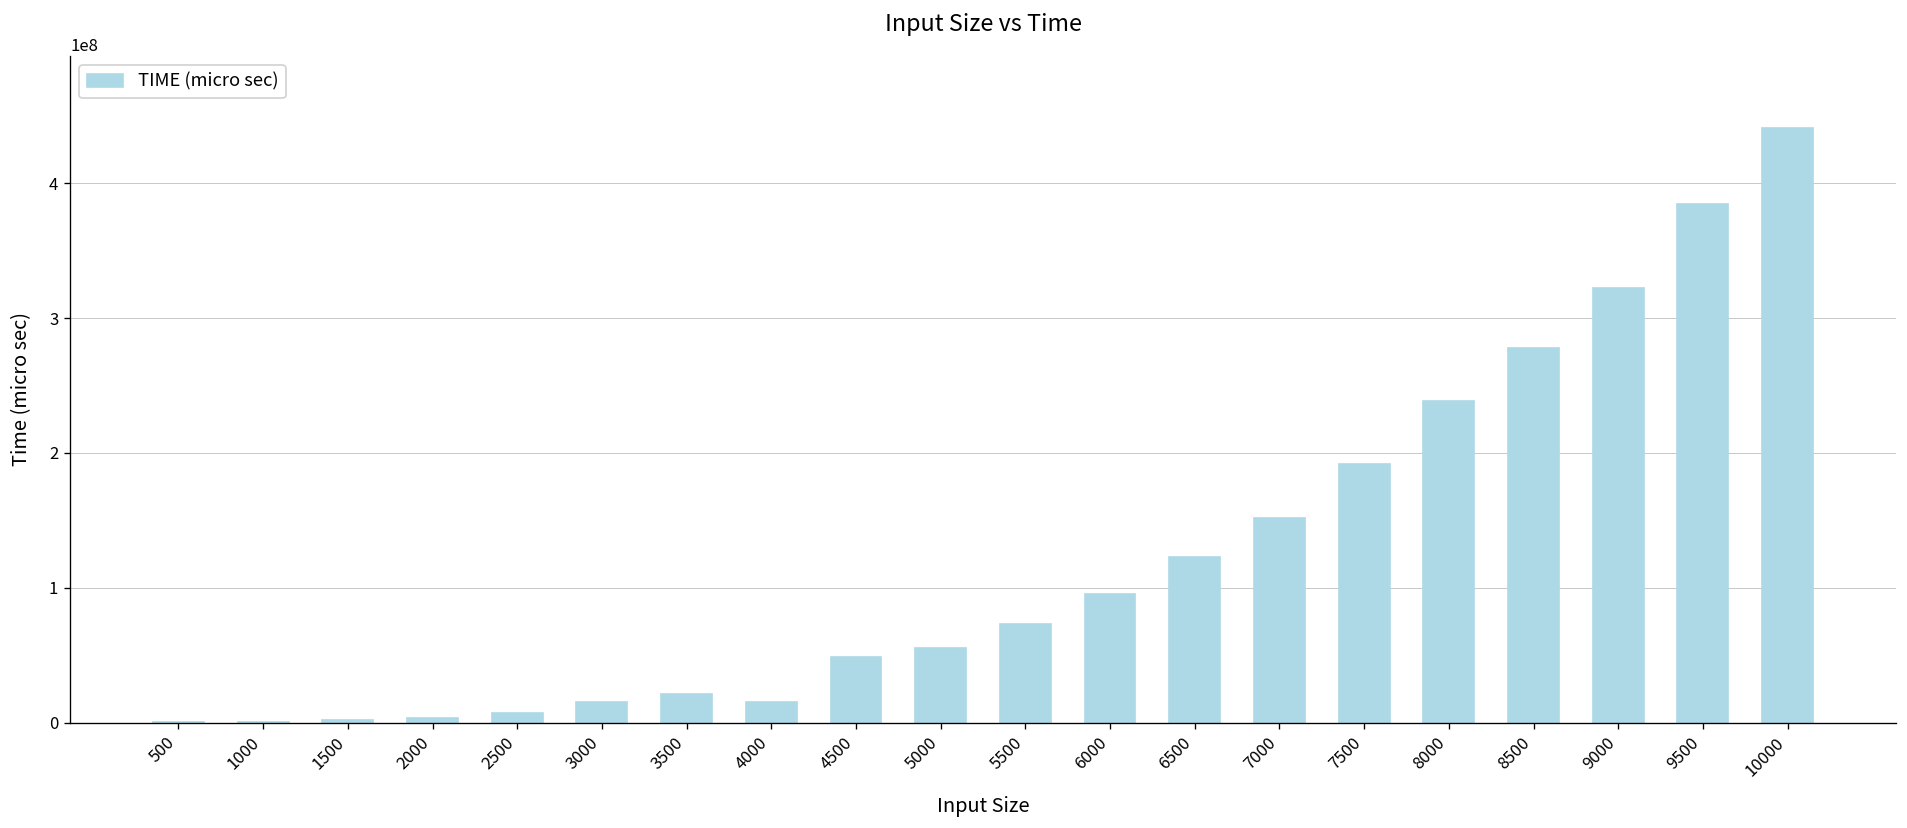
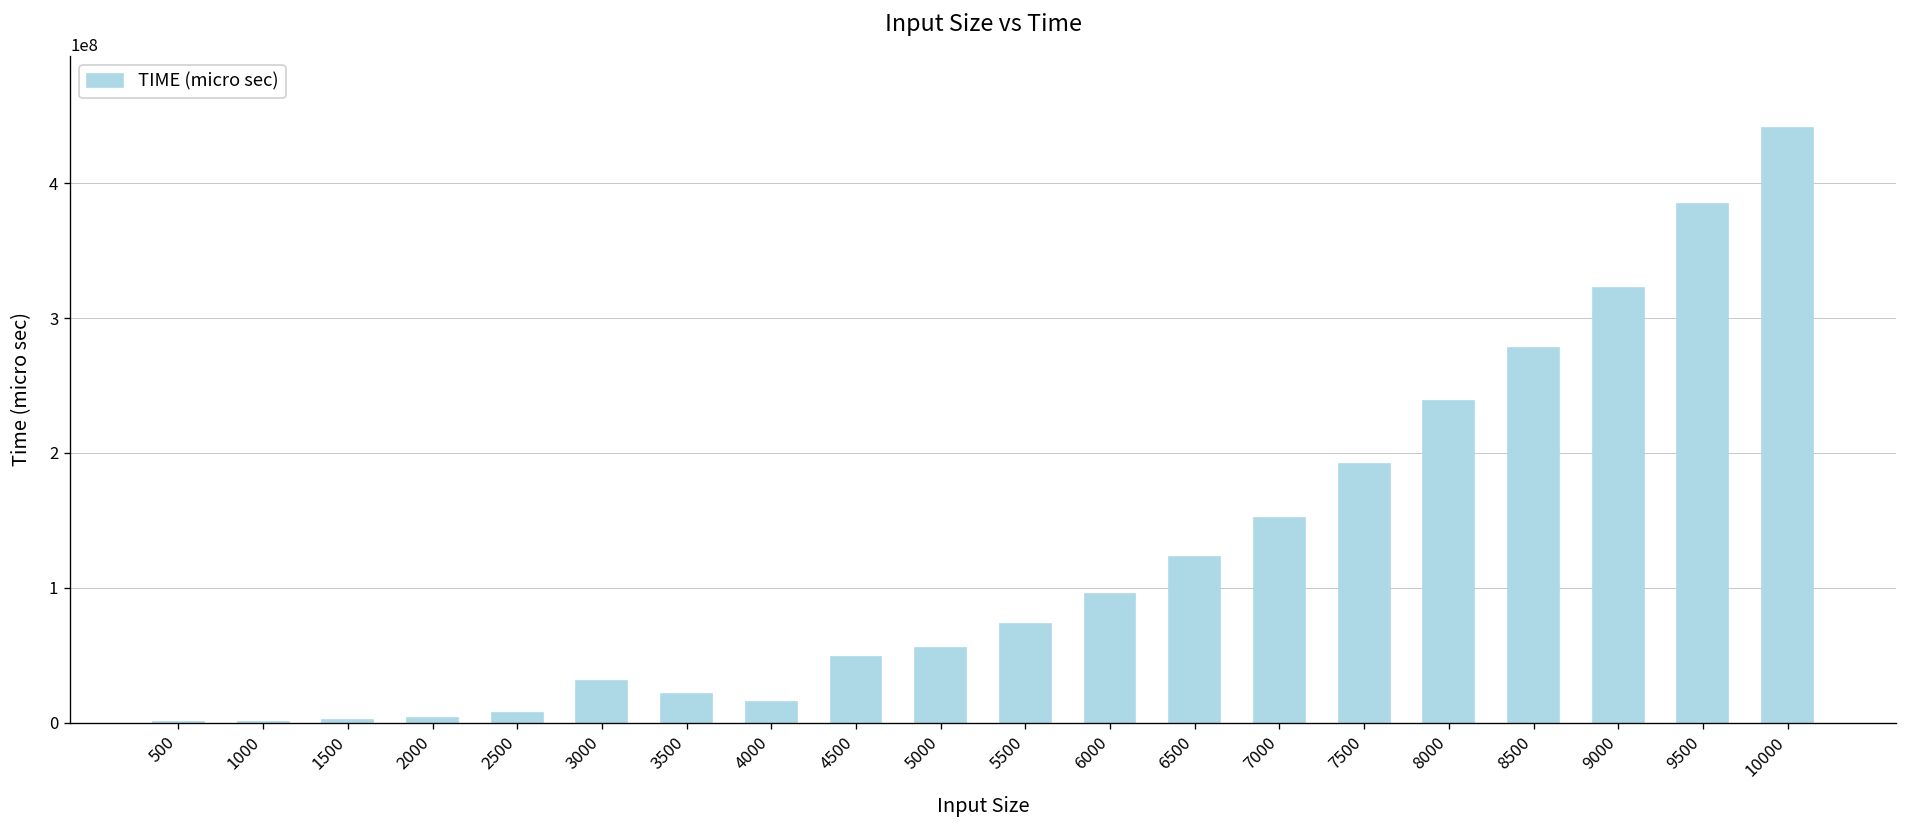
  {
    "2000": 4000000,
    "2500": 7000000,
-   "3000": 15000000,
+   "3000": 31000000,
    "3500": 21000000,
    "4000": 15000000,
    "4500": 49000000,
    "5000": 55000000,
    "5500": 73000000,
    "6000": 95000000,
    "6500": 122000000,
    "7000": 152000000,
    "7500": 192000000,
    "8000": 238000000,
    "8500": 278000000,
    "9000": 322000000,
    "9500": 385000000,
    "10000": 441000000
  }
